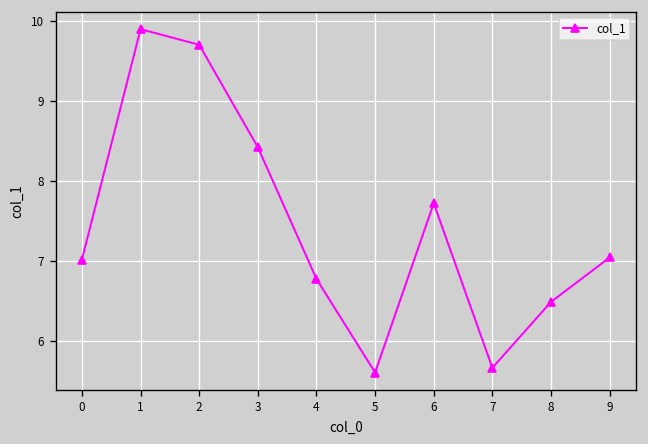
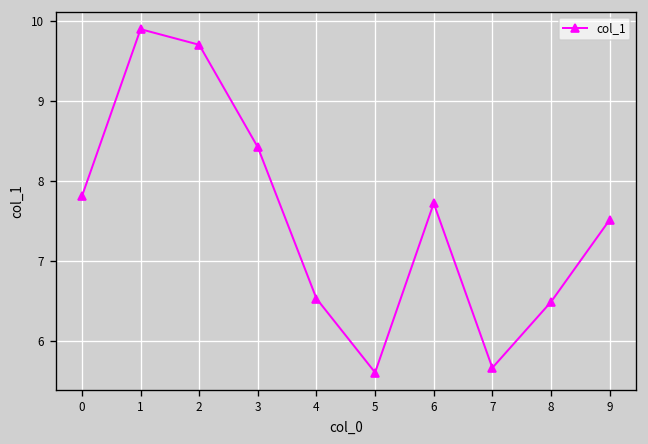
  {
-   "0": 7.0,
+   "0": 7.8,
    "1": 9.9,
    "2": 9.7,
    "3": 8.4,
-   "4": 6.8,
+   "4": 6.5,
    "5": 5.6,
    "6": 7.7,
    "7": 5.7,
    "8": 6.5,
-   "9": 7.0
+   "9": 7.5
  }
